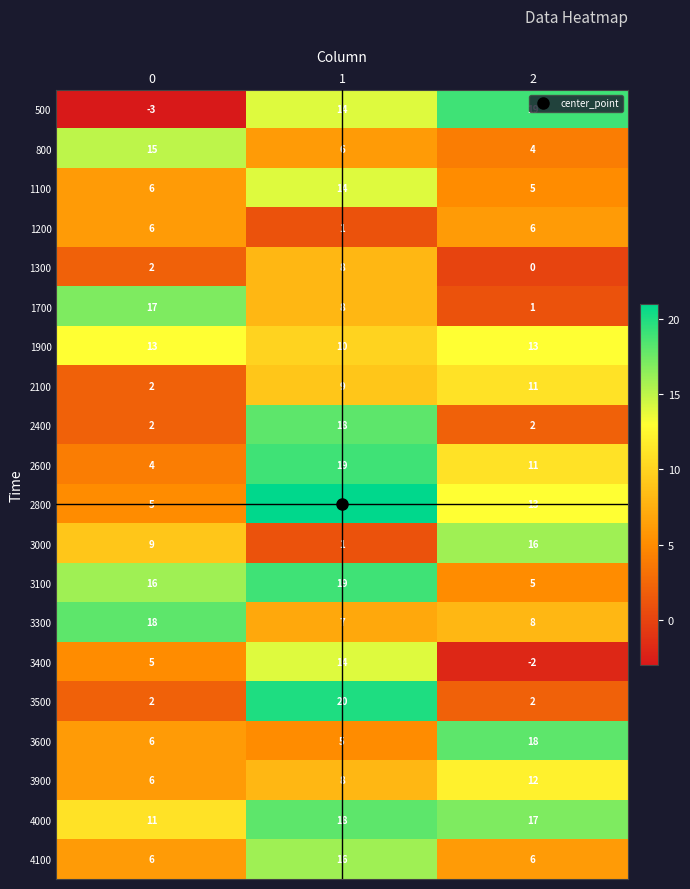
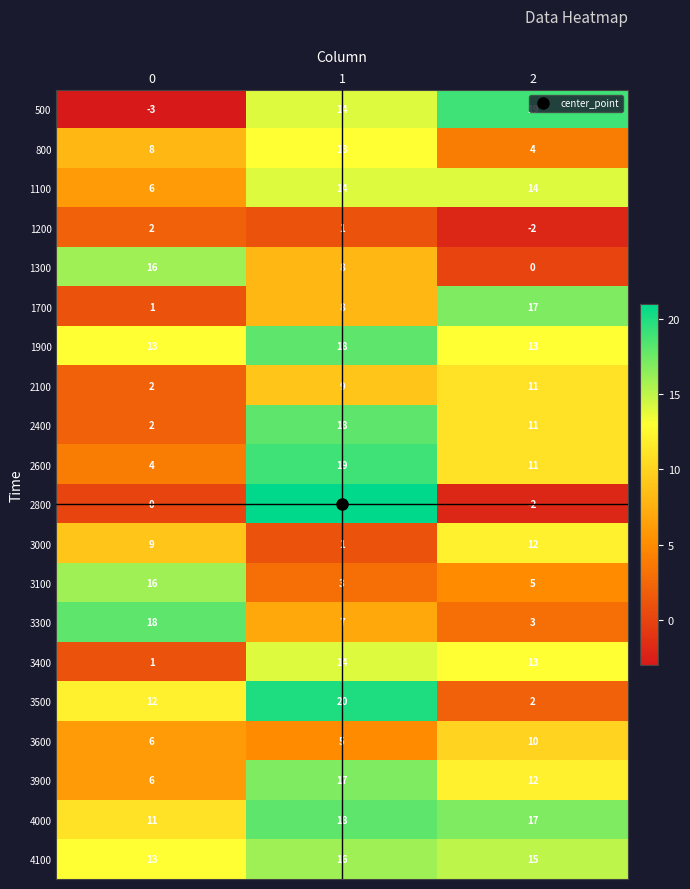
  {
    "500": {
      "0": -3,
      "1": 14
    },
    "800": {
-     "0": 15,
-     "1": 6,
+     "0": 8,
+     "1": 13,
      "2": 4
    },
    "1100": {
      "0": 6,
      "1": 14,
-     "2": 5
+     "2": 14
    },
    "1200": {
-     "0": 6,
+     "0": 2,
      "1": 1,
-     "2": 6
+     "2": -2
    },
    "1300": {
-     "0": 2,
+     "0": 16,
      "1": 8,
      "2": 0
    },
    "1700": {
-     "0": 17,
+     "0": 1,
      "1": 8,
-     "2": 1
+     "2": 17
    },
    "1900": {
      "0": 13,
-     "1": 10,
+     "1": 18,
      "2": 13
    },
    "2100": {
      "0": 2,
      "1": 9,
      "2": 11
    },
    "2400": {
      "0": 2,
      "1": 18,
-     "2": 2
+     "2": 11
    },
    "2600": {
      "0": 4,
      "1": 19,
      "2": 11
    },
    "2800": {
-     "0": 5,
-     "2": 13
+     "0": 0,
+     "2": -2
    },
    "3000": {
      "0": 9,
      "1": 1,
-     "2": 16
+     "2": 12
    },
    "3100": {
      "0": 16,
-     "1": 19,
+     "1": 3,
      "2": 5
    },
    "3300": {
      "0": 18,
      "1": 7,
-     "2": 8
+     "2": 3
    },
    "3400": {
-     "0": 5,
+     "0": 1,
      "1": 14,
-     "2": -2
+     "2": 13
    },
    "3500": {
-     "0": 2,
+     "0": 12,
      "1": 20,
      "2": 2
    },
    "3600": {
      "0": 6,
      "1": 5,
-     "2": 18
+     "2": 10
    },
    "3900": {
      "0": 6,
-     "1": 8,
+     "1": 17,
      "2": 12
    },
    "4000": {
      "0": 11,
      "1": 18,
      "2": 17
    },
    "4100": {
-     "0": 6,
+     "0": 13,
      "1": 16,
-     "2": 6
+     "2": 15
    }
  }
